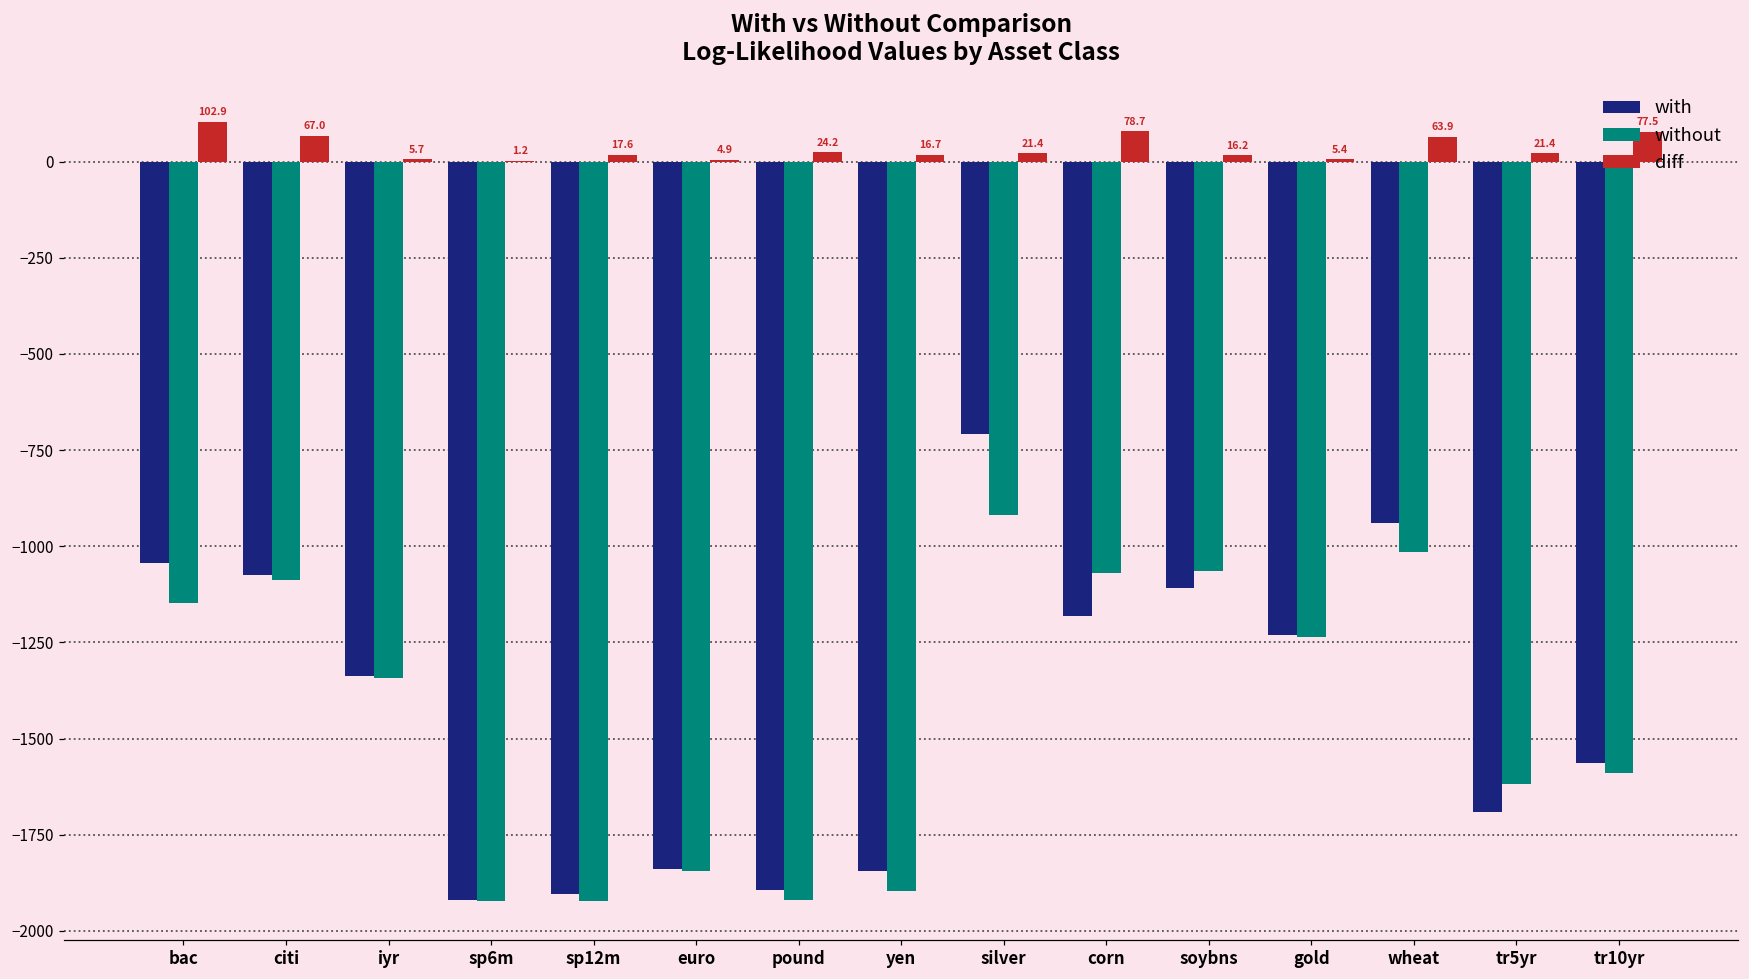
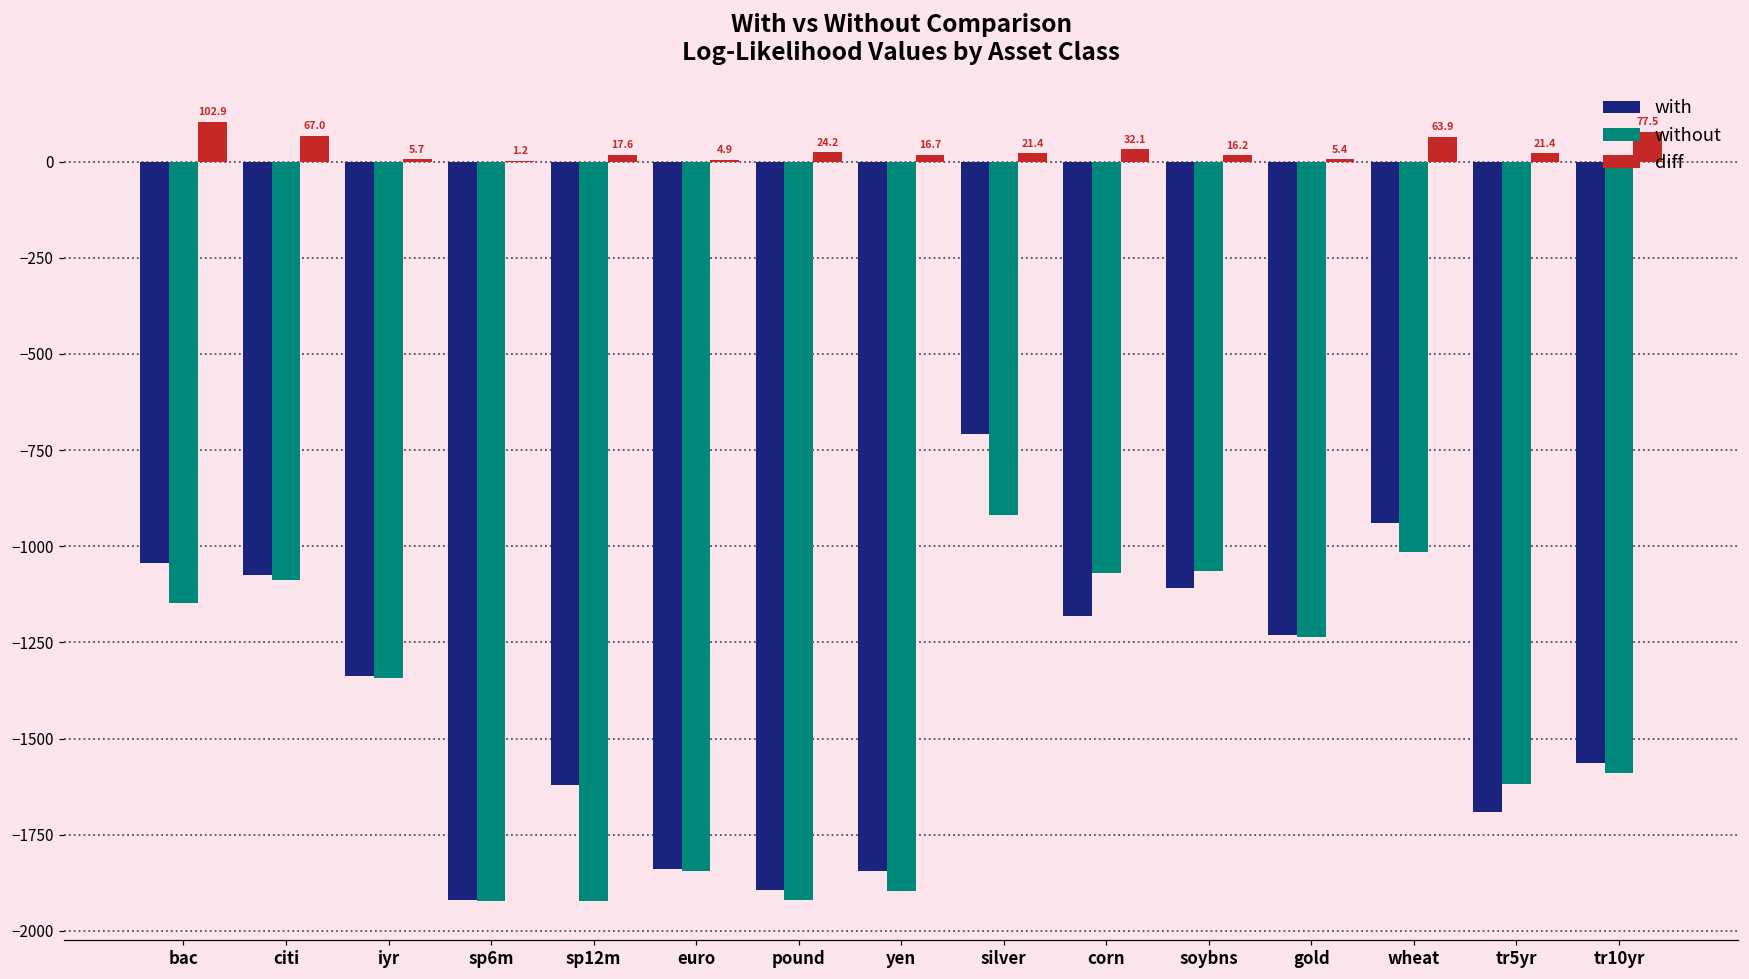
  {
    "with": {
      "bac": -1040,
      "citi": -1070,
      "iyr": -1340,
      "sp6m": -1920,
-     "sp12m": -1900,
+     "sp12m": -1620,
      "euro": -1840,
      "pound": -1890,
      "yen": -1850,
      "silver": -710,
      "corn": -1180,
      "soybns": -1110,
      "gold": -1230,
      "wheat": -940,
      "tr5yr": -1690,
      "tr10yr": -1560
    },
    "without": {
      "bac": -1150,
      "citi": -1090,
      "iyr": -1340,
      "sp6m": -1920,
      "sp12m": -1920,
      "euro": -1840,
      "pound": -1920,
      "yen": -1900,
      "silver": -920,
      "corn": -1070,
      "soybns": -1070,
      "gold": -1240,
      "wheat": -1020,
      "tr5yr": -1620,
      "tr10yr": -1590
    },
    "diff": {
      "bac": 102.9,
      "citi": 67.0,
      "iyr": 5.7,
      "sp6m": 1.2,
      "sp12m": 17.6,
      "euro": 4.9,
      "pound": 24.2,
      "yen": 16.7,
      "silver": 21.4,
-     "corn": 78.7,
+     "corn": 32.1,
      "soybns": 16.2,
      "gold": 5.4,
      "wheat": 63.9,
      "tr5yr": 21.4,
      "tr10yr": 77.5
    }
  }
